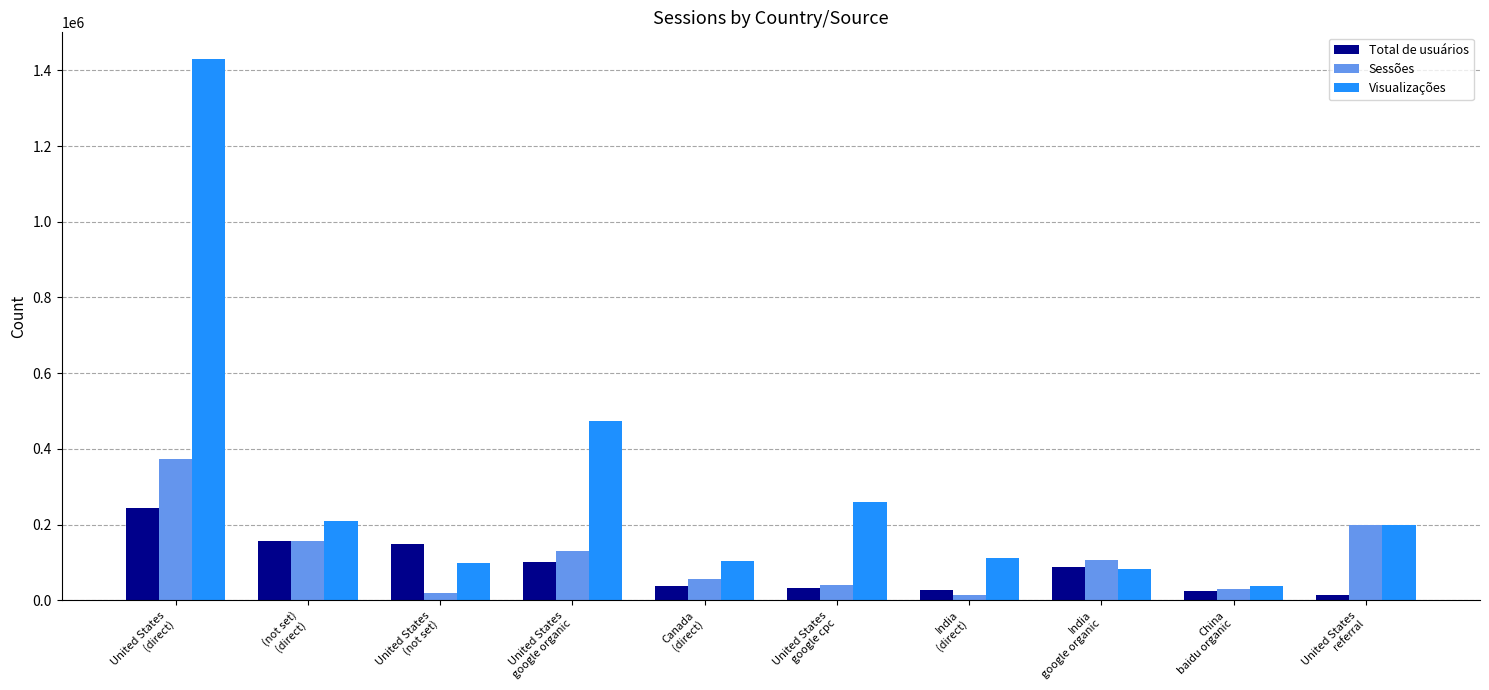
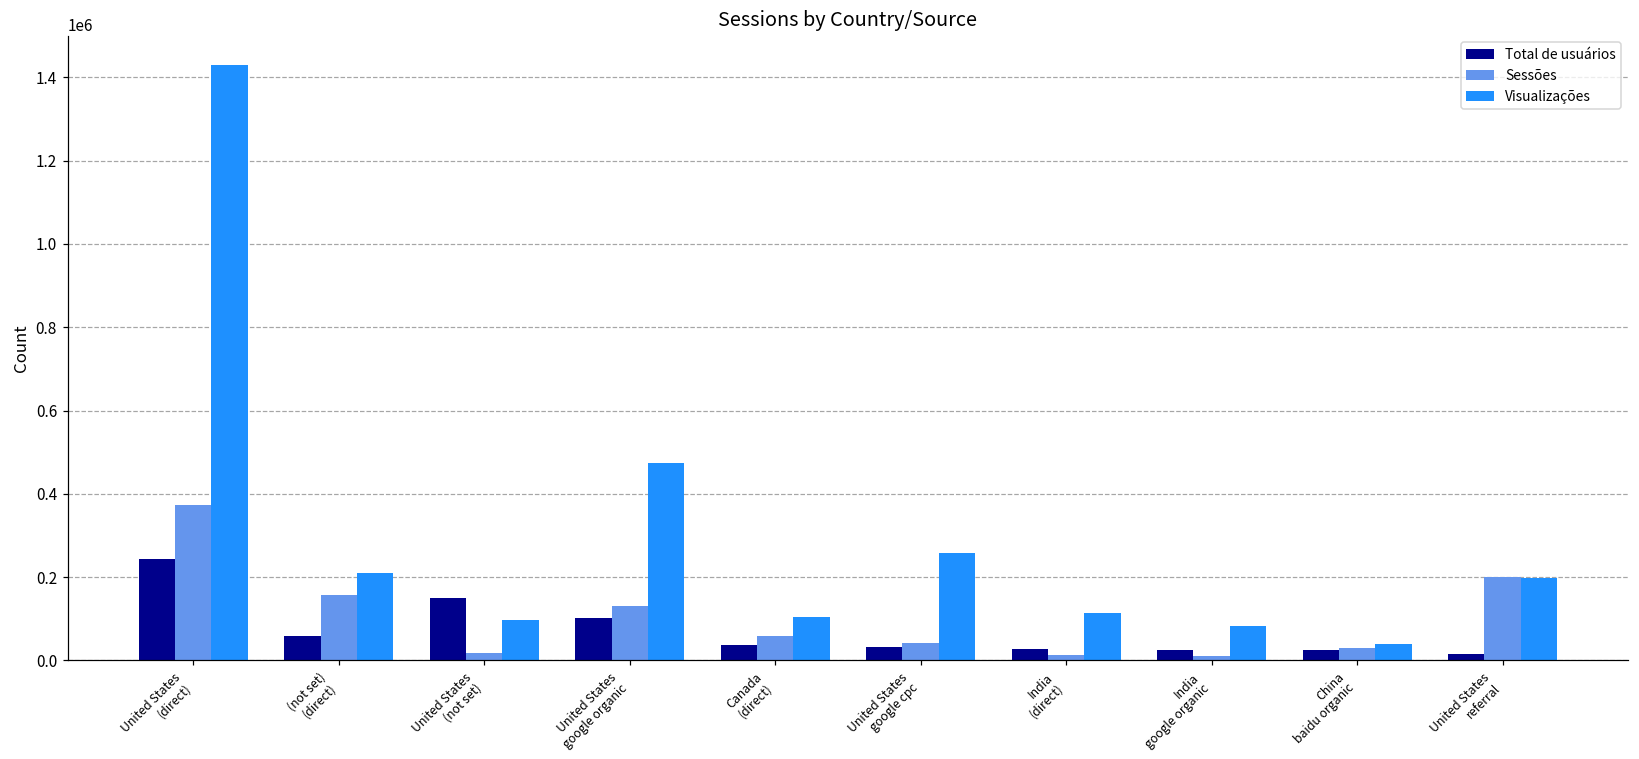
  {
    "Total de usuários": {
      "United States (direct)": 240000,
-     "(not set) (direct)": 160000,
+     "(not set) (direct)": 60000,
      "United States (not set)": 150000,
      "United States google organic": 100000,
      "Canada (direct)": 40000,
      "United States google cpc": 30000,
      "India (direct)": 30000,
-     "India google organic": 90000,
+     "India google organic": 20000,
      "China baidu organic": 20000,
      "United States referral": 20000
    },
    "Sessões": {
      "United States (direct)": 370000,
      "(not set) (direct)": 160000,
      "United States (not set)": 20000,
      "United States google organic": 130000,
      "Canada (direct)": 60000,
      "United States google cpc": 40000,
      "India (direct)": 10000,
-     "India google organic": 110000,
+     "India google organic": 10000,
      "China baidu organic": 30000,
      "United States referral": 200000
    },
    "Visualizações": {
      "United States (direct)": 1430000,
      "(not set) (direct)": 210000,
      "United States (not set)": 100000,
      "United States google organic": 470000,
      "Canada (direct)": 100000,
      "United States google cpc": 260000,
      "India (direct)": 110000,
      "India google organic": 80000,
      "China baidu organic": 40000,
      "United States referral": 200000
    }
  }
